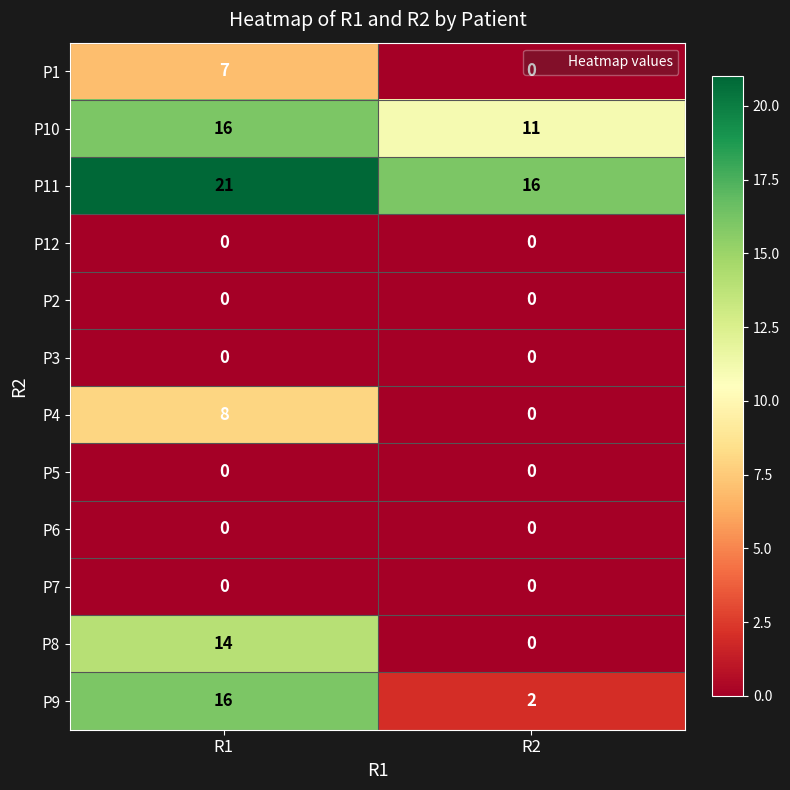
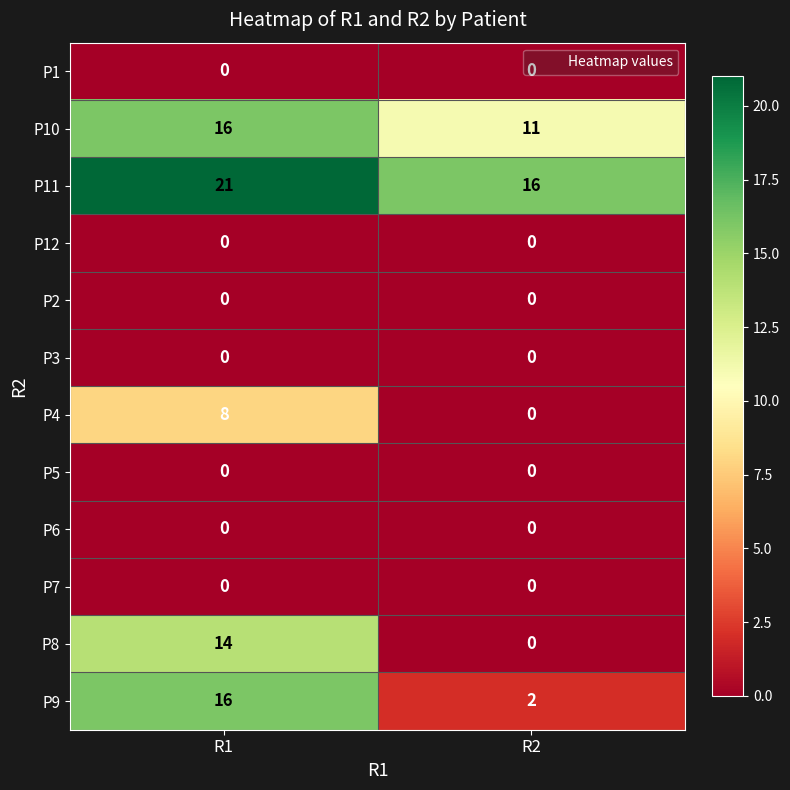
  {
    "P1": {
-     "R1": 7
+     "R1": 0
    },
    "P10": {
      "R1": 16,
      "R2": 11
    },
    "P11": {
      "R1": 21,
      "R2": 16
    },
    "P12": {
      "R1": 0,
      "R2": 0
    },
    "P2": {
      "R1": 0,
      "R2": 0
    },
    "P3": {
      "R1": 0,
      "R2": 0
    },
    "P4": {
      "R1": 8,
      "R2": 0
    },
    "P5": {
      "R1": 0,
      "R2": 0
    },
    "P6": {
      "R1": 0,
      "R2": 0
    },
    "P7": {
      "R1": 0,
      "R2": 0
    },
    "P8": {
      "R1": 14,
      "R2": 0
    },
    "P9": {
      "R1": 16,
      "R2": 2
    }
  }
